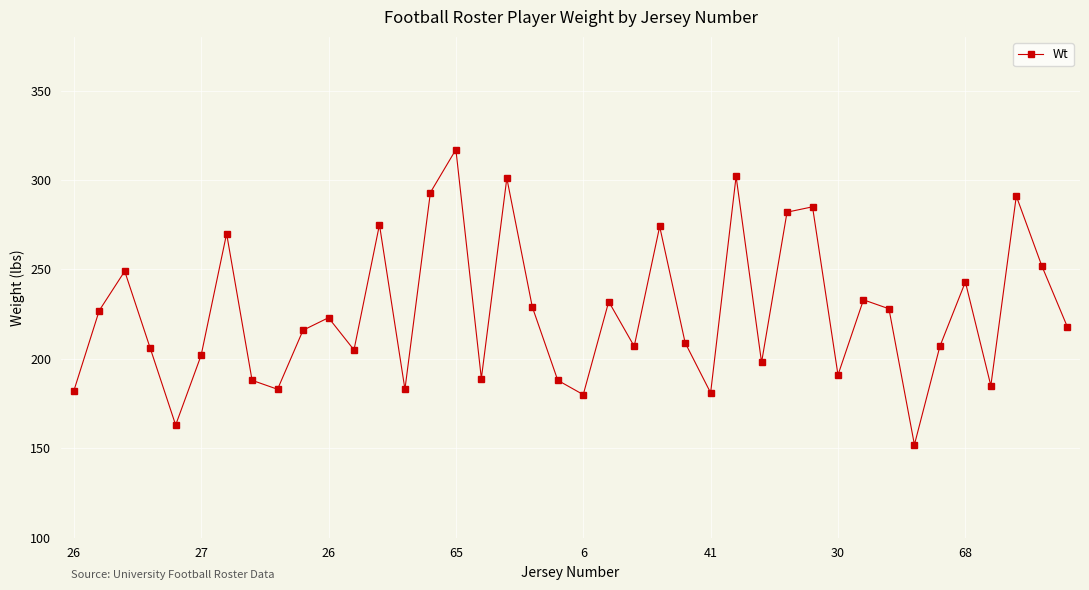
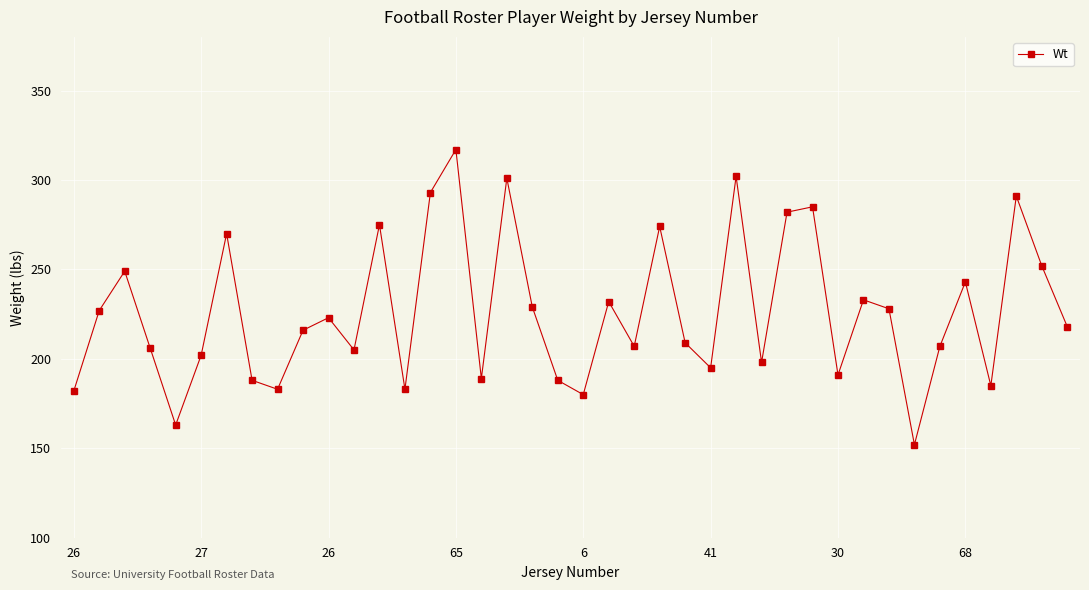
  {
    "65": 317,
-   "41": 181,
+   "41": 195,
    "30": 191,
    "68": 243
  }
